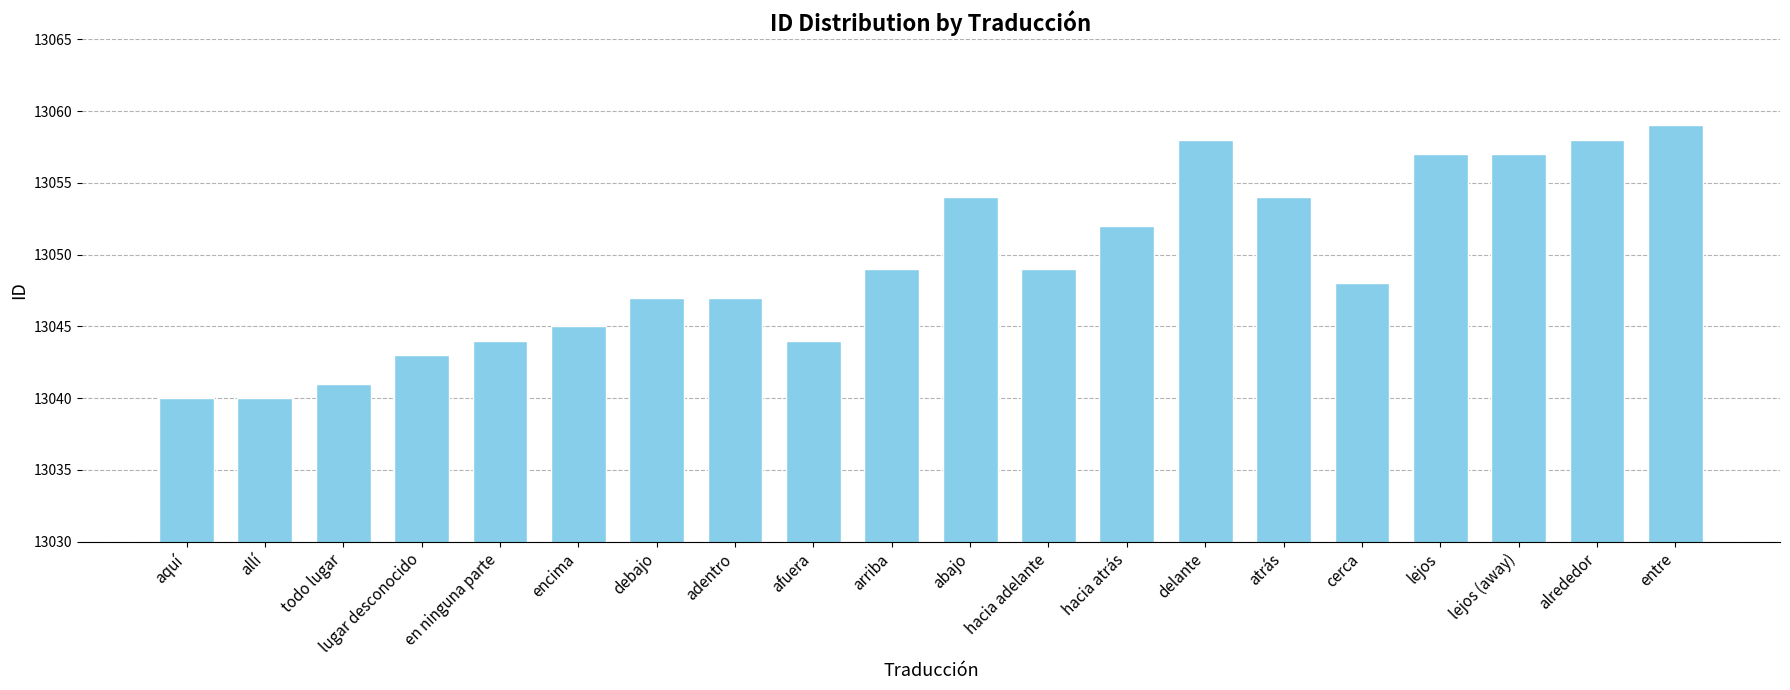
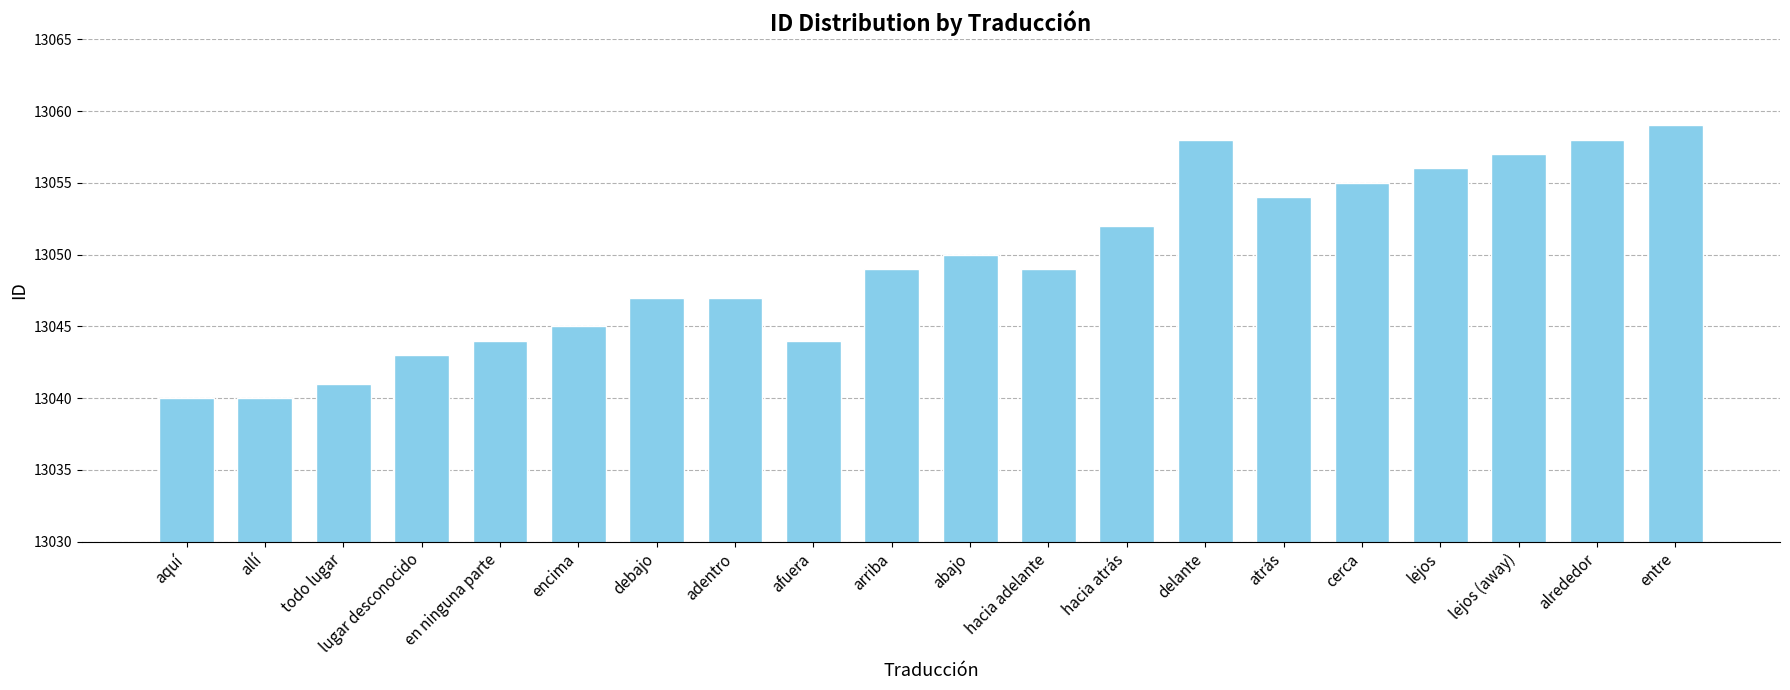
  {
    "aquí": 13040,
    "allí": 13040,
    "todo lugar": 13041,
    "lugar desconocido": 13043,
    "en ninguna parte": 13044,
    "encima": 13045,
    "debajo": 13047,
    "adentro": 13047,
    "afuera": 13044,
    "arriba": 13049,
-   "abajo": 13054,
+   "abajo": 13050,
    "hacia adelante": 13049,
    "hacia atrás": 13052,
    "delante": 13058,
    "atrás": 13054,
-   "cerca": 13048,
-   "lejos": 13057,
+   "cerca": 13055,
+   "lejos": 13056,
    "lejos (away)": 13057,
    "alrededor": 13058,
    "entre": 13059
  }
